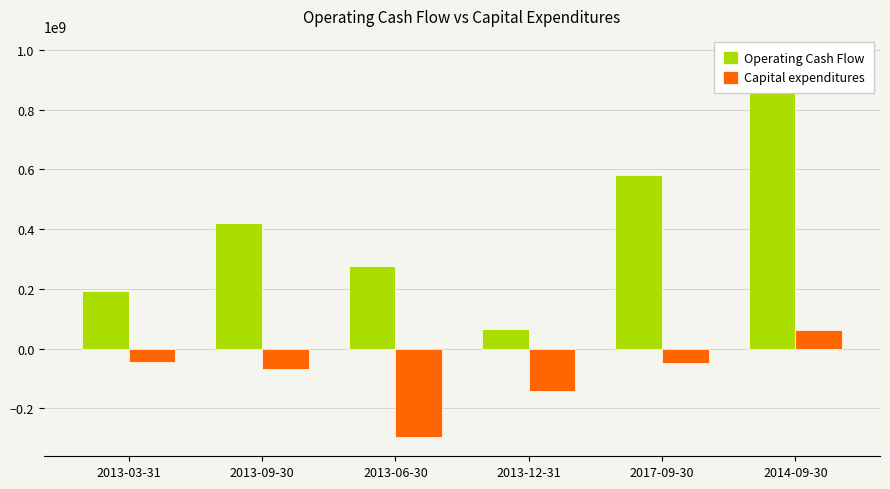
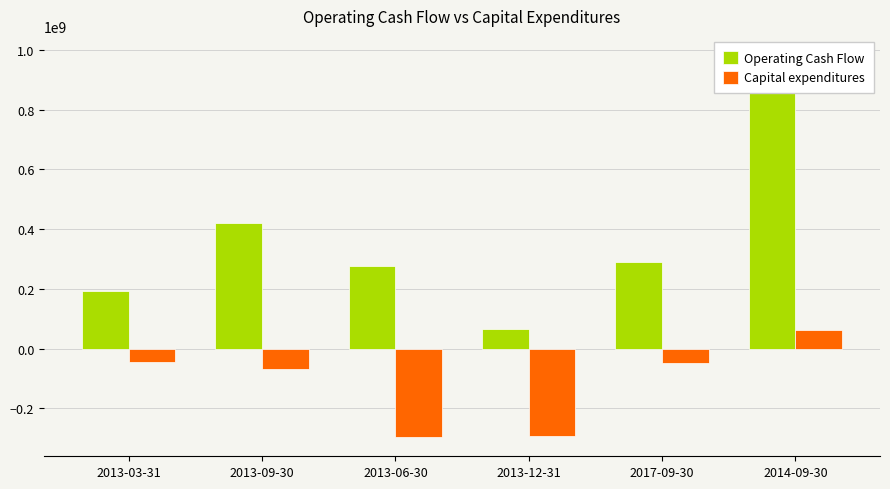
  {
    "Operating Cash Flow": {
      "2013-03-31": 190000000,
      "2013-09-30": 420000000,
      "2013-06-30": 280000000,
      "2013-12-31": 70000000,
-     "2017-09-30": 580000000
+     "2017-09-30": 290000000
    },
    "Capital expenditures": {
      "2013-03-31": -40000000,
      "2013-09-30": -70000000,
      "2013-06-30": -300000000,
-     "2013-12-31": -140000000,
+     "2013-12-31": -290000000,
      "2017-09-30": -50000000,
      "2014-09-30": 60000000
    }
  }
